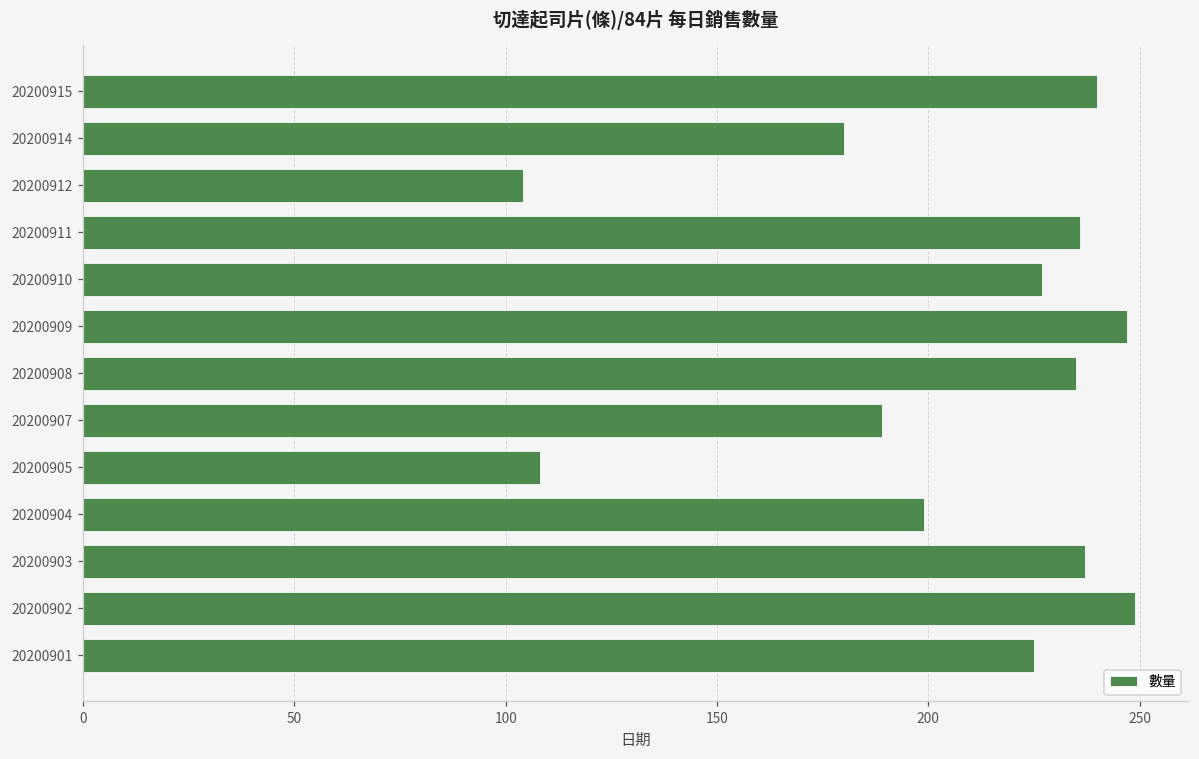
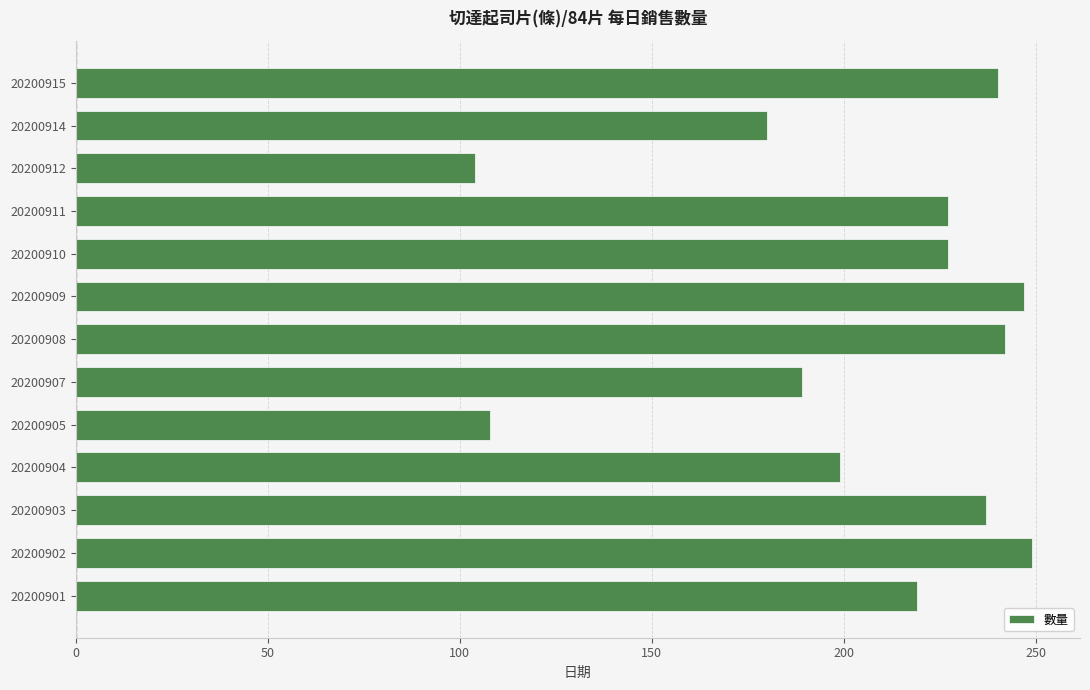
  {
    "20200915": 240,
    "20200914": 180,
    "20200912": 104,
-   "20200911": 236,
+   "20200911": 227,
    "20200910": 227,
    "20200909": 247,
-   "20200908": 235,
+   "20200908": 242,
    "20200907": 189,
    "20200905": 108,
    "20200904": 199,
    "20200903": 237,
    "20200902": 249,
-   "20200901": 225
+   "20200901": 219
  }
